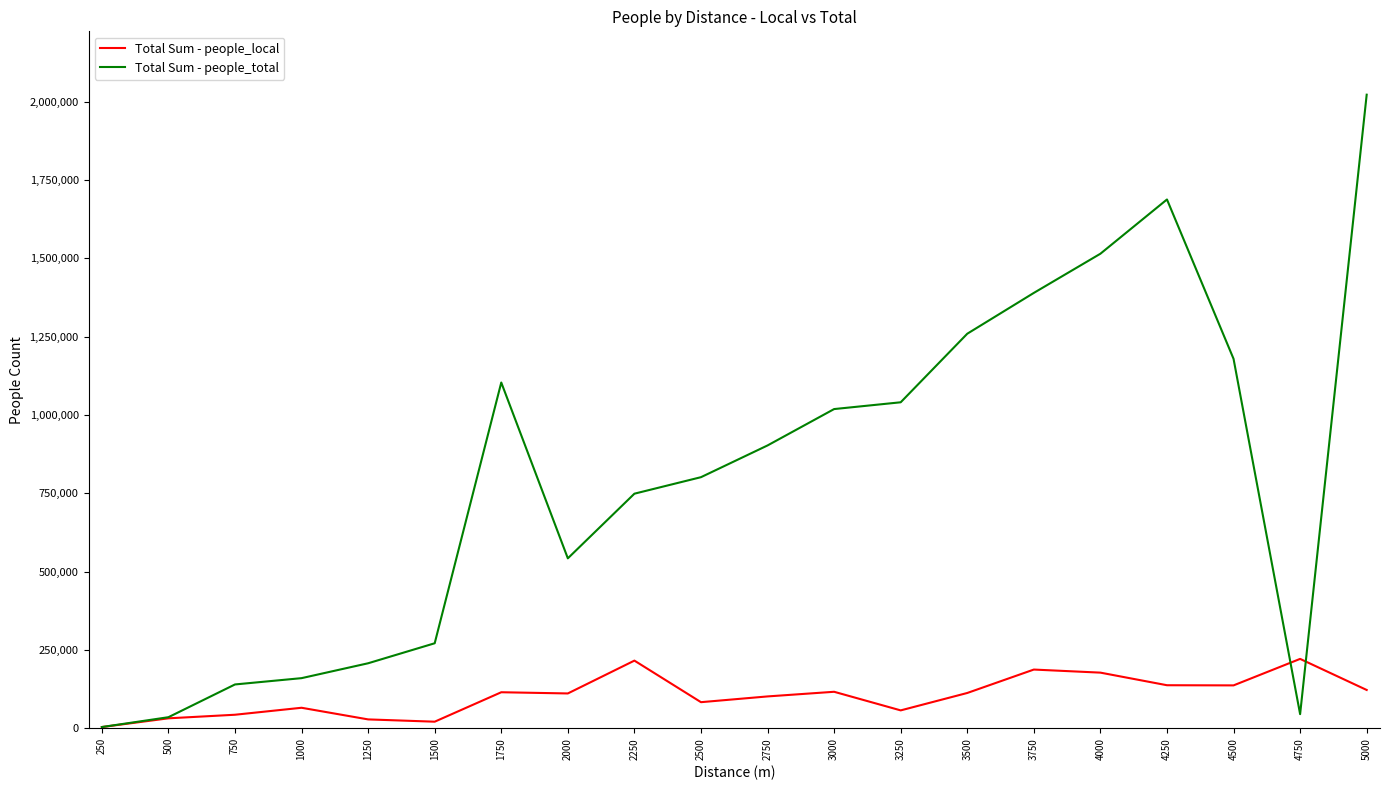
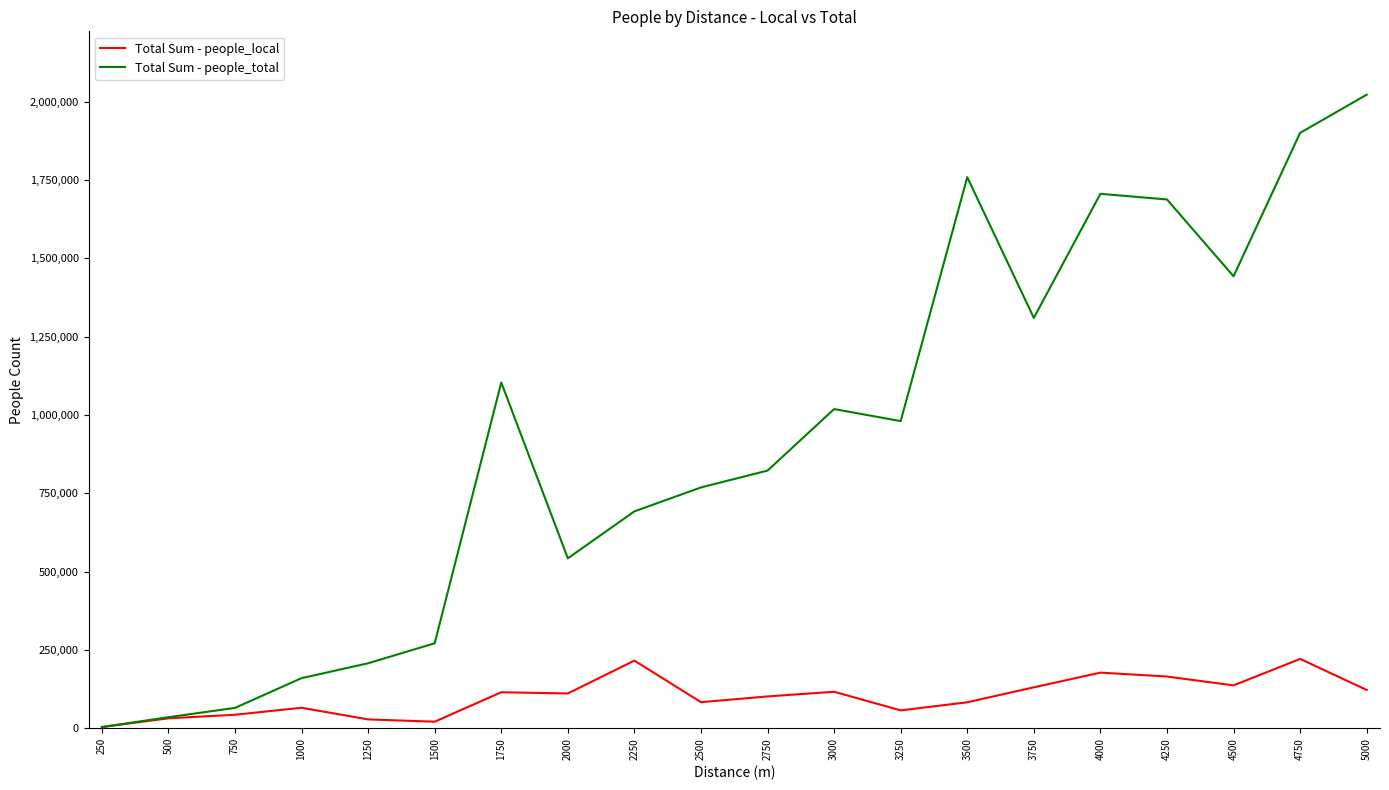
  {
    "Total Sum - people_local": {
      "750": "40,000",
      "1000": "70,000",
      "1250": "30,000",
      "1500": "20,000",
      "1750": "110,000",
      "2000": "110,000",
      "2250": "220,000",
      "2500": "80,000",
      "2750": "100,000",
      "3000": "120,000",
      "3250": "60,000",
-     "3500": "110,000",
-     "3750": "190,000",
+     "3500": "80,000",
+     "3750": "130,000",
      "4000": "180,000",
-     "4250": "140,000",
+     "4250": "160,000",
      "4500": "140,000",
      "4750": "220,000",
      "5000": "120,000"
    },
    "Total Sum - people_total": {
-     "750": "140,000",
+     "750": "60,000",
      "1000": "160,000",
      "1250": "210,000",
      "1500": "270,000",
      "1750": "1,100,000",
      "2000": "540,000",
-     "2250": "750,000",
-     "2500": "800,000",
-     "2750": "900,000",
+     "2250": "690,000",
+     "2500": "770,000",
+     "2750": "820,000",
      "3000": "1,020,000",
-     "3250": "1,040,000",
-     "3500": "1,260,000",
-     "3750": "1,390,000",
-     "4000": "1,510,000",
+     "3250": "980,000",
+     "3500": "1,760,000",
+     "3750": "1,310,000",
+     "4000": "1,710,000",
      "4250": "1,690,000",
-     "4500": "1,180,000",
-     "4750": "40,000",
+     "4500": "1,440,000",
+     "4750": "1,900,000",
      "5000": "2,020,000"
    }
  }
